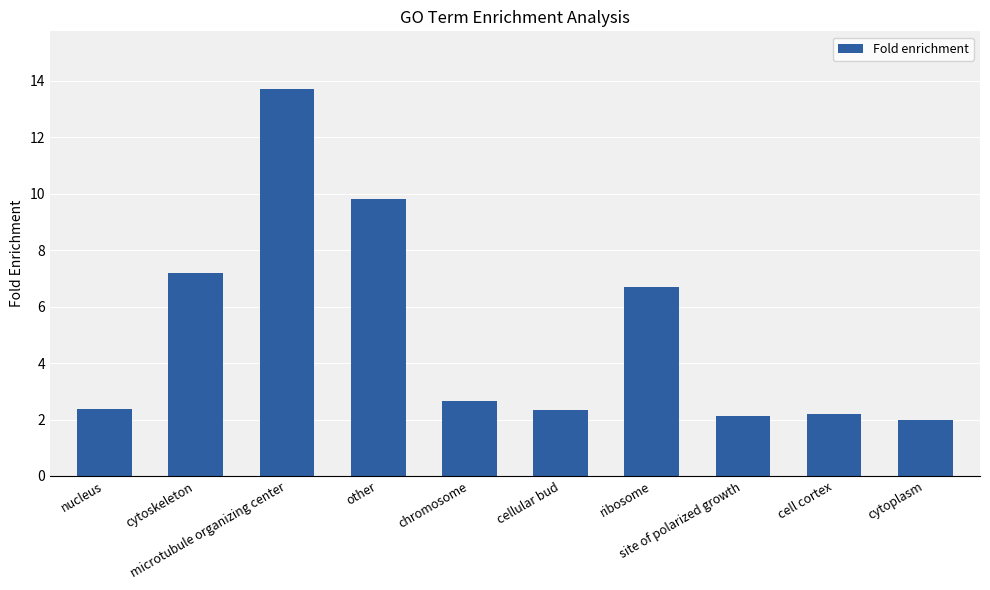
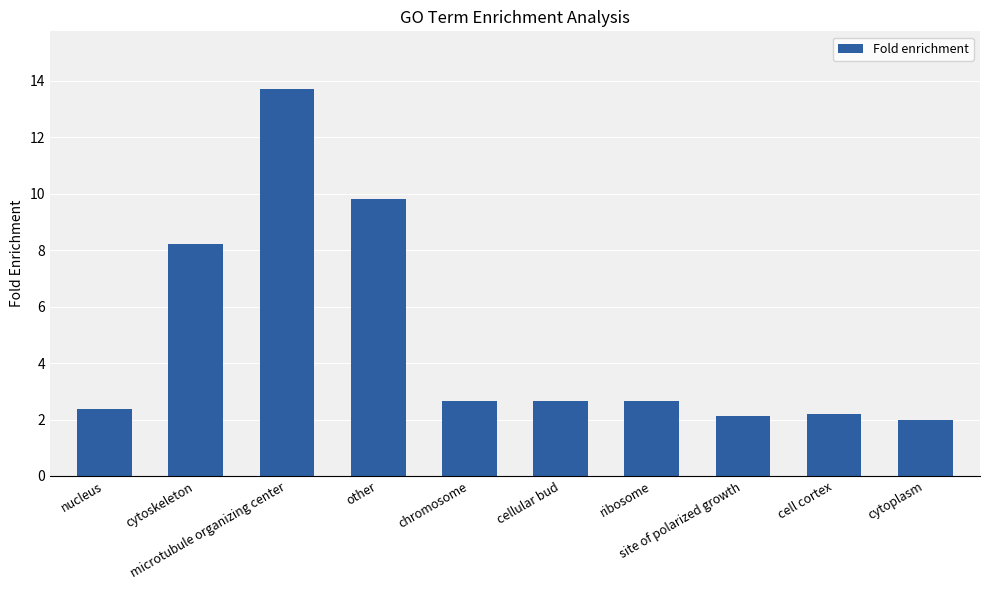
  {
    "nucleus": 2.4,
-   "cytoskeleton": 7.2,
+   "cytoskeleton": 8.2,
    "microtubule organizing center": 13.7,
    "other": 9.8,
    "chromosome": 2.7,
-   "cellular bud": 2.3,
-   "ribosome": 6.7,
+   "cellular bud": 2.7,
+   "ribosome": 2.6,
    "site of polarized growth": 2.1,
    "cell cortex": 2.2,
    "cytoplasm": 2.0
  }
